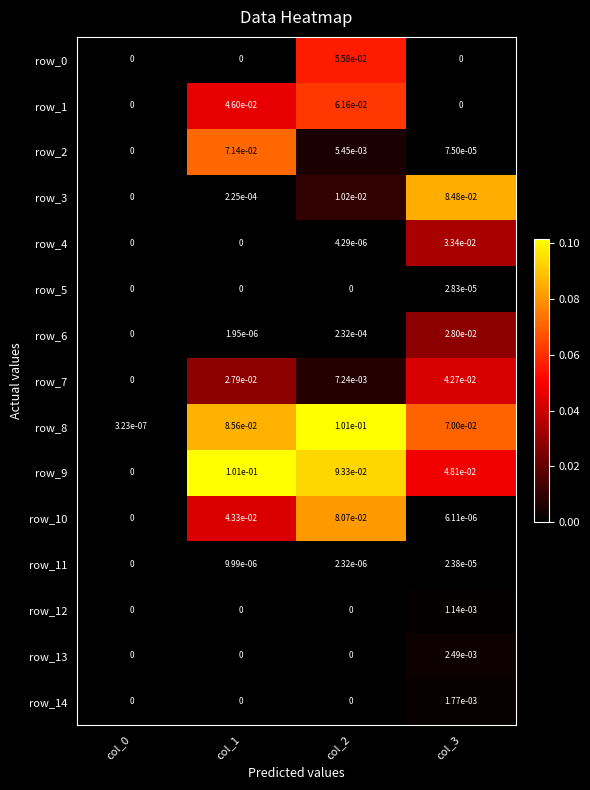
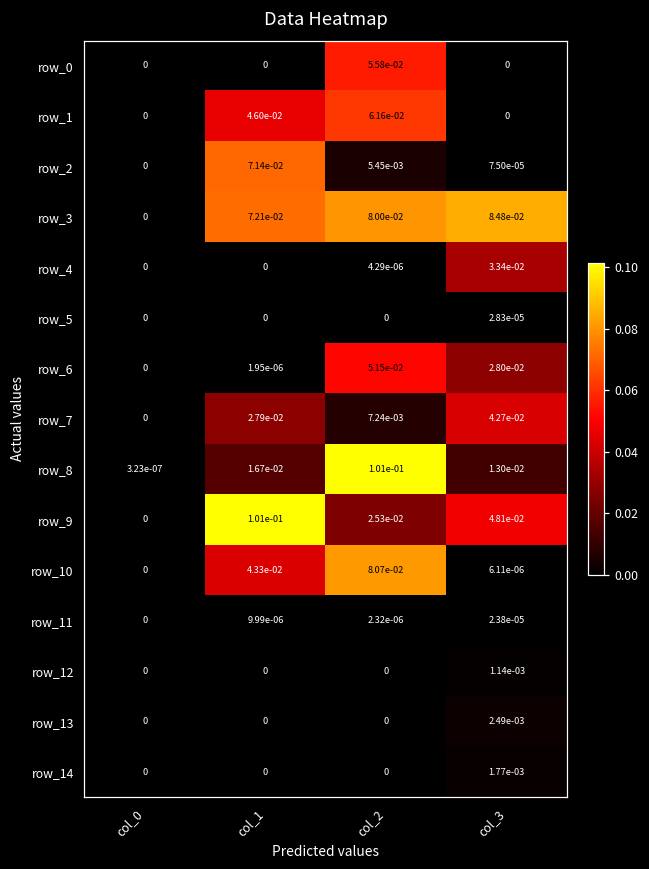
  {
    "row_0": {
      "col_0": "0",
      "col_1": "0",
      "col_2": "5.58e-02",
      "col_3": "0"
    },
    "row_1": {
      "col_0": "0",
      "col_1": "4.60e-02",
      "col_2": "6.16e-02",
      "col_3": "0"
    },
    "row_2": {
      "col_0": "0",
      "col_1": "7.14e-02",
      "col_2": "5.45e-03",
      "col_3": "7.50e-05"
    },
    "row_3": {
      "col_0": "0",
-     "col_1": "2.25e-04",
-     "col_2": "1.02e-02",
+     "col_1": "7.21e-02",
+     "col_2": "8.00e-02",
      "col_3": "8.48e-02"
    },
    "row_4": {
      "col_0": "0",
      "col_1": "0",
      "col_2": "4.29e-06",
      "col_3": "3.34e-02"
    },
    "row_5": {
      "col_0": "0",
      "col_1": "0",
      "col_2": "0",
      "col_3": "2.83e-05"
    },
    "row_6": {
      "col_0": "0",
      "col_1": "1.95e-06",
-     "col_2": "2.32e-04",
+     "col_2": "5.15e-02",
      "col_3": "2.80e-02"
    },
    "row_7": {
      "col_0": "0",
      "col_1": "2.79e-02",
      "col_2": "7.24e-03",
      "col_3": "4.27e-02"
    },
    "row_8": {
      "col_0": "3.23e-07",
-     "col_1": "8.56e-02",
+     "col_1": "1.67e-02",
      "col_2": "1.01e-01",
-     "col_3": "7.00e-02"
+     "col_3": "1.30e-02"
    },
    "row_9": {
      "col_0": "0",
      "col_1": "1.01e-01",
-     "col_2": "9.33e-02",
+     "col_2": "2.53e-02",
      "col_3": "4.81e-02"
    },
    "row_10": {
      "col_0": "0",
      "col_1": "4.33e-02",
      "col_2": "8.07e-02",
      "col_3": "6.11e-06"
    },
    "row_11": {
      "col_0": "0",
      "col_1": "9.99e-06",
      "col_2": "2.32e-06",
      "col_3": "2.38e-05"
    },
    "row_12": {
      "col_0": "0",
      "col_1": "0",
      "col_2": "0",
      "col_3": "1.14e-03"
    },
    "row_13": {
      "col_0": "0",
      "col_1": "0",
      "col_2": "0",
      "col_3": "2.49e-03"
    },
    "row_14": {
      "col_0": "0",
      "col_1": "0",
      "col_2": "0",
      "col_3": "1.77e-03"
    }
  }
